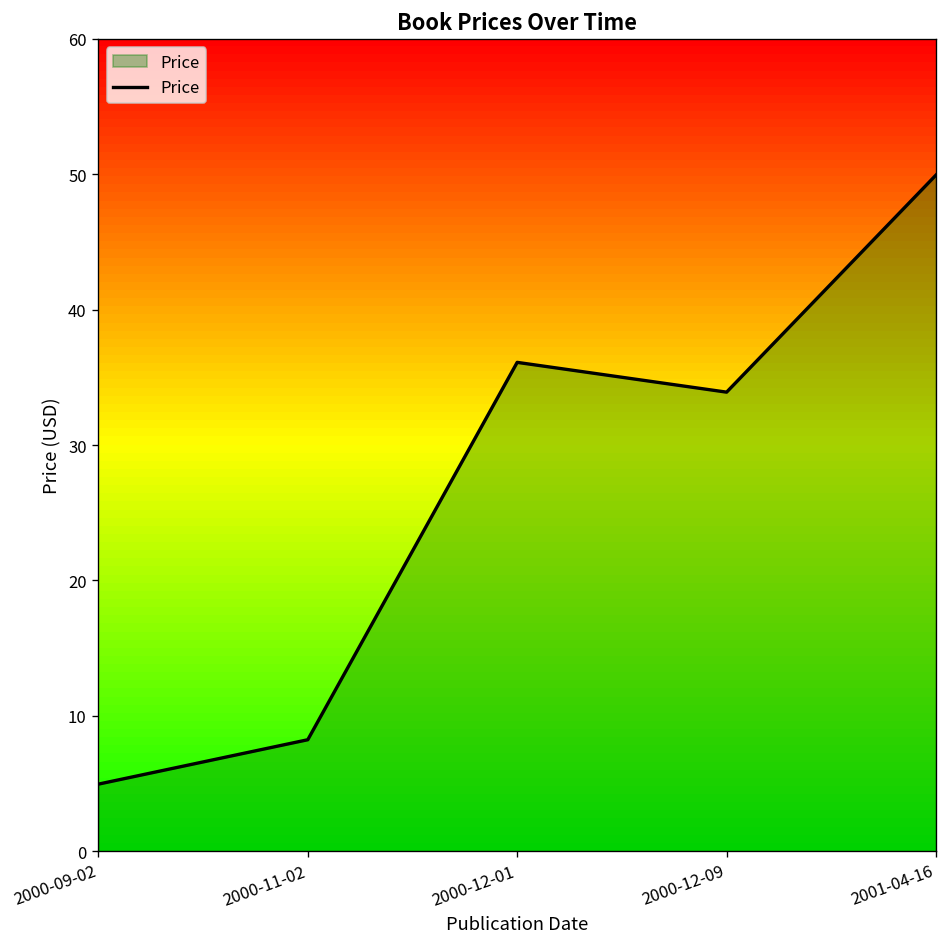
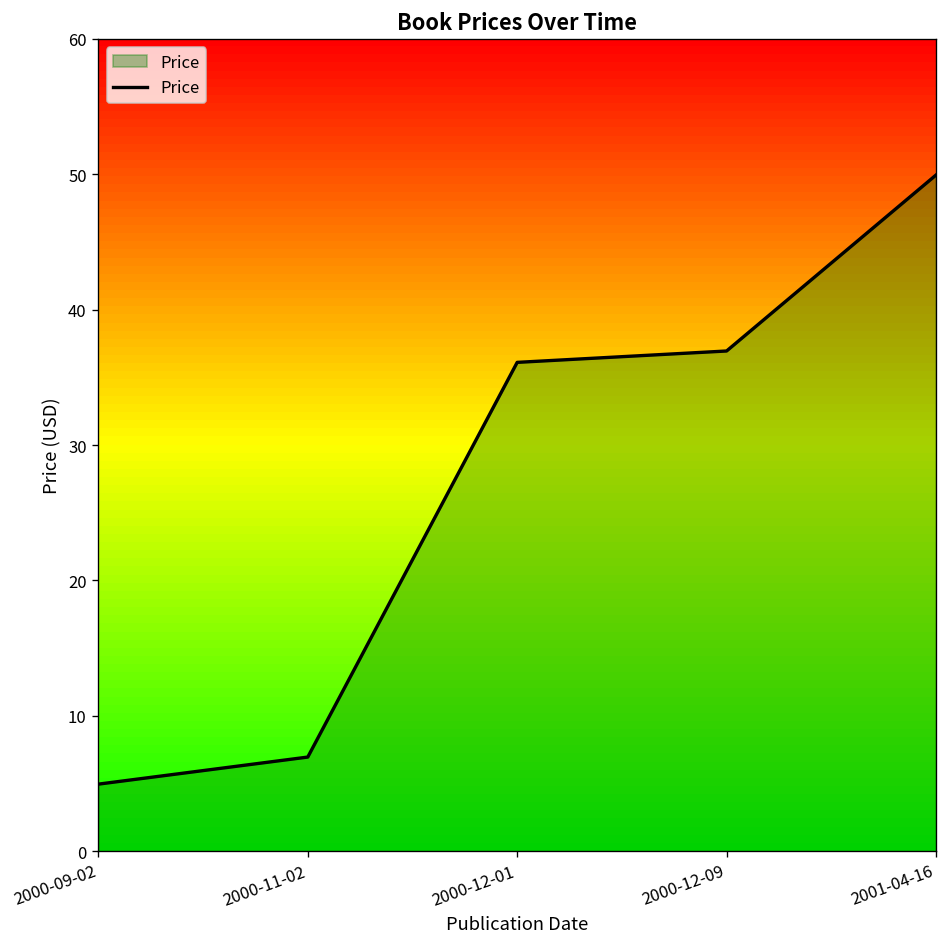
  {
    "2000-09-02": 5.0,
-   "2000-11-02": 8.2,
+   "2000-11-02": 7.0,
    "2000-12-01": 36.1,
-   "2000-12-09": 33.9,
+   "2000-12-09": 37.0,
    "2001-04-16": 50.0
  }
